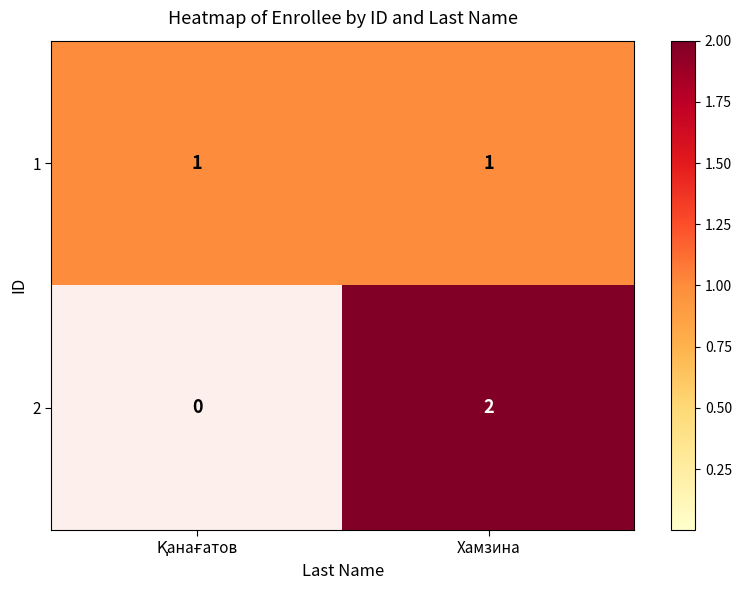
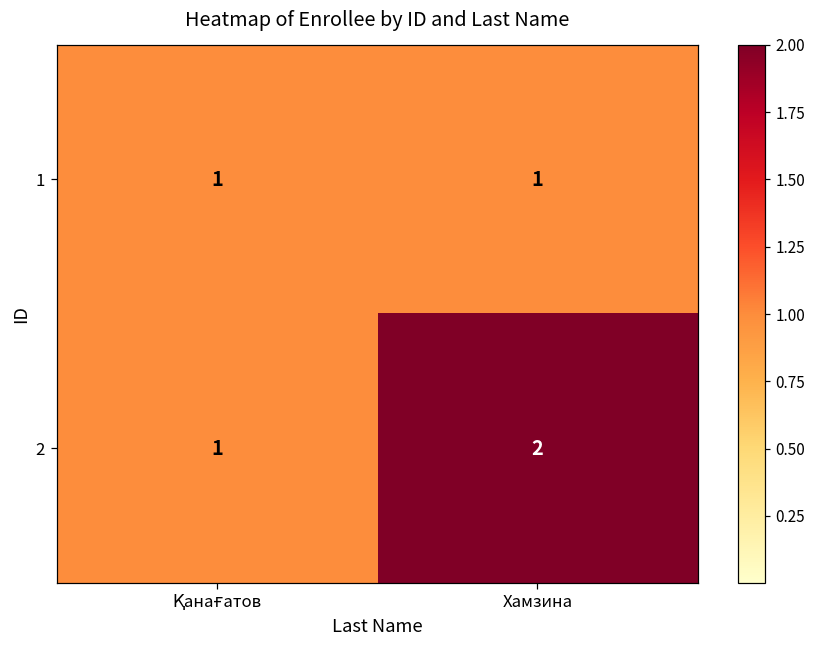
  {
    "1": {
      "Қанағатов": 1,
      "Хамзина": 1
    },
    "2": {
-     "Қанағатов": 0,
+     "Қанағатов": 1,
      "Хамзина": 2
    }
  }
